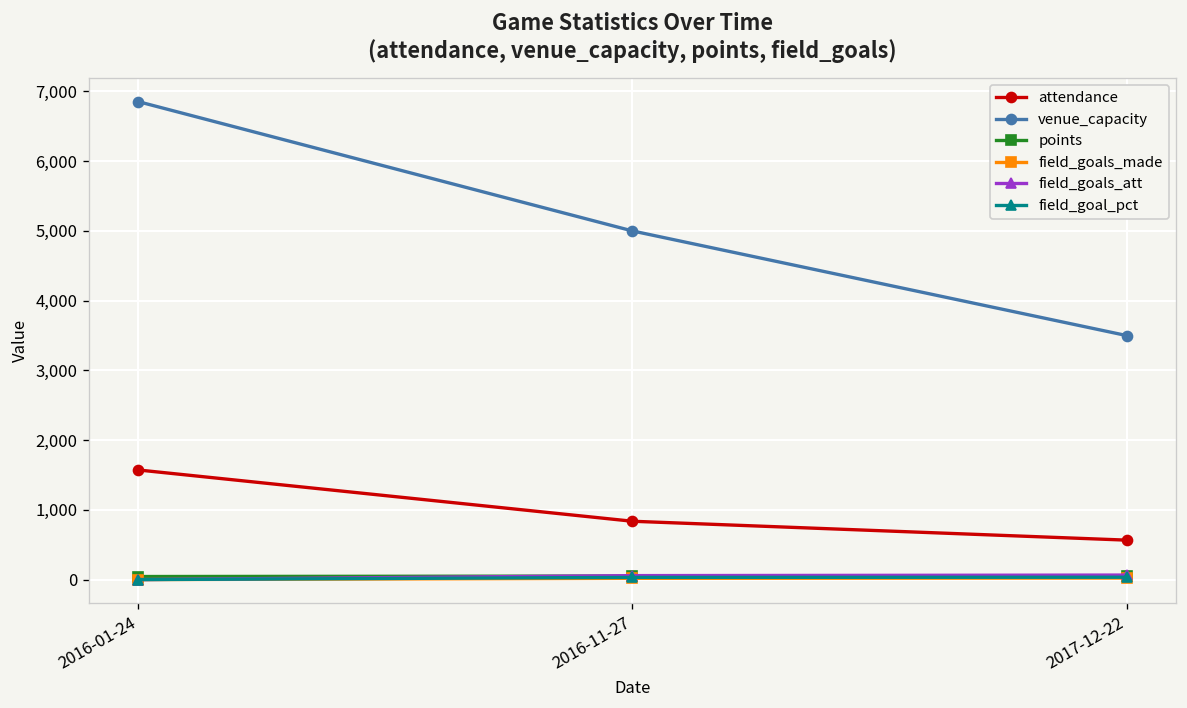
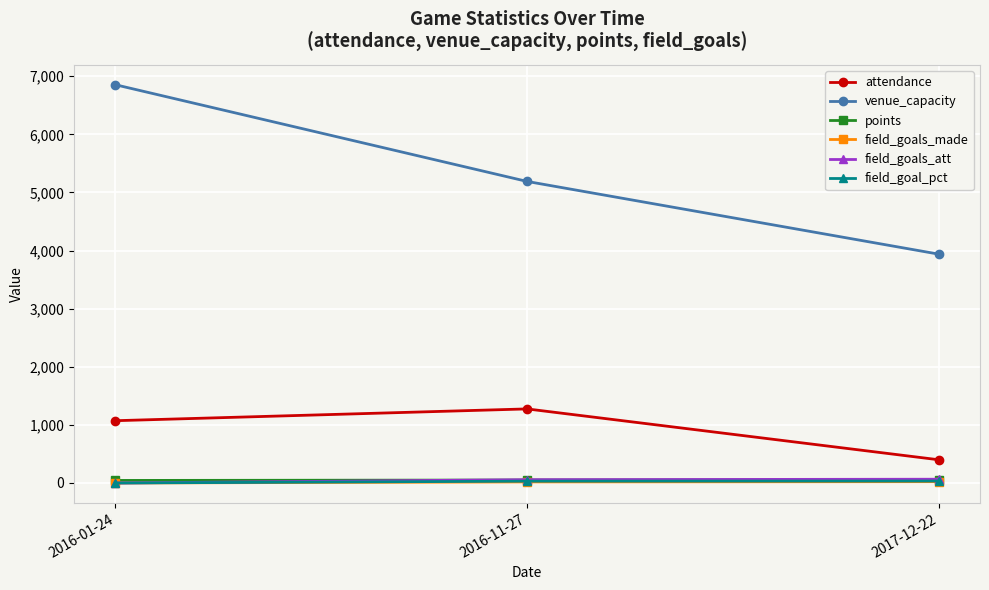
  {
    "attendance": {
-     "2016-01-24": "1,600",
-     "2016-11-27": "800",
-     "2017-12-22": "600"
+     "2016-01-24": "1,100",
+     "2016-11-27": "1,300",
+     "2017-12-22": "400"
    },
    "venue_capacity": {
      "2016-01-24": "6,900",
-     "2016-11-27": "5,000",
-     "2017-12-22": "3,500"
+     "2016-11-27": "5,200",
+     "2017-12-22": "3,900"
    },
    "points": {
      "2016-01-24": "0"
    }
  }
